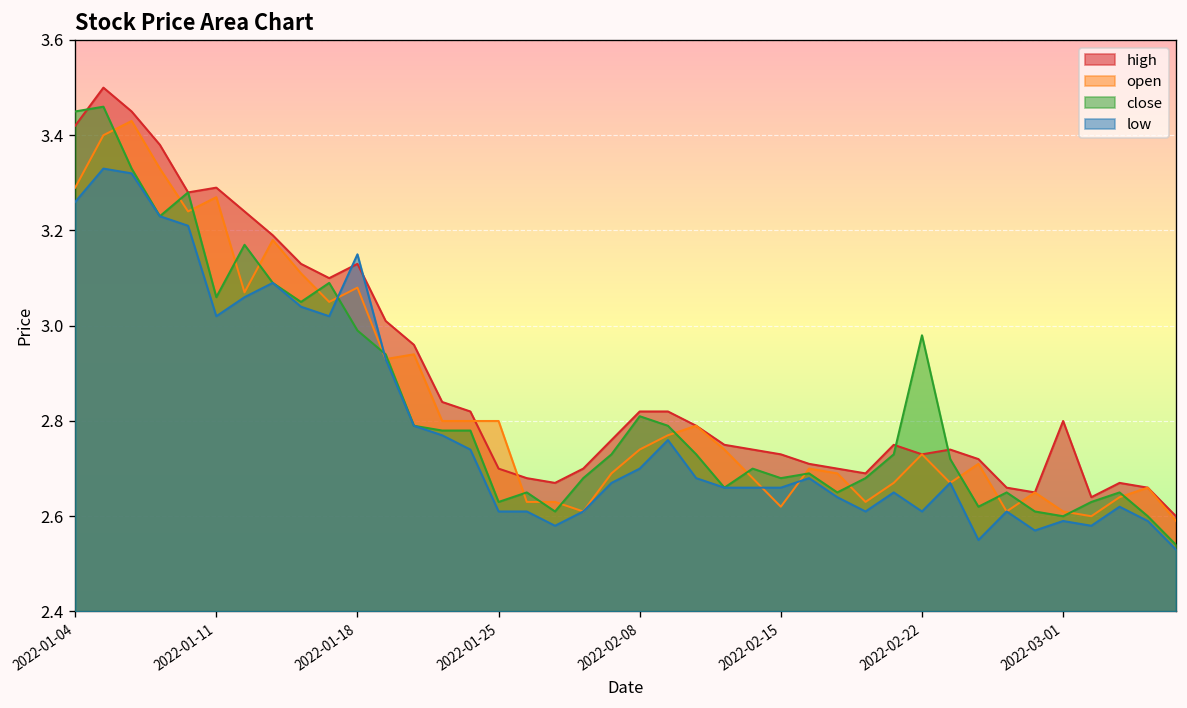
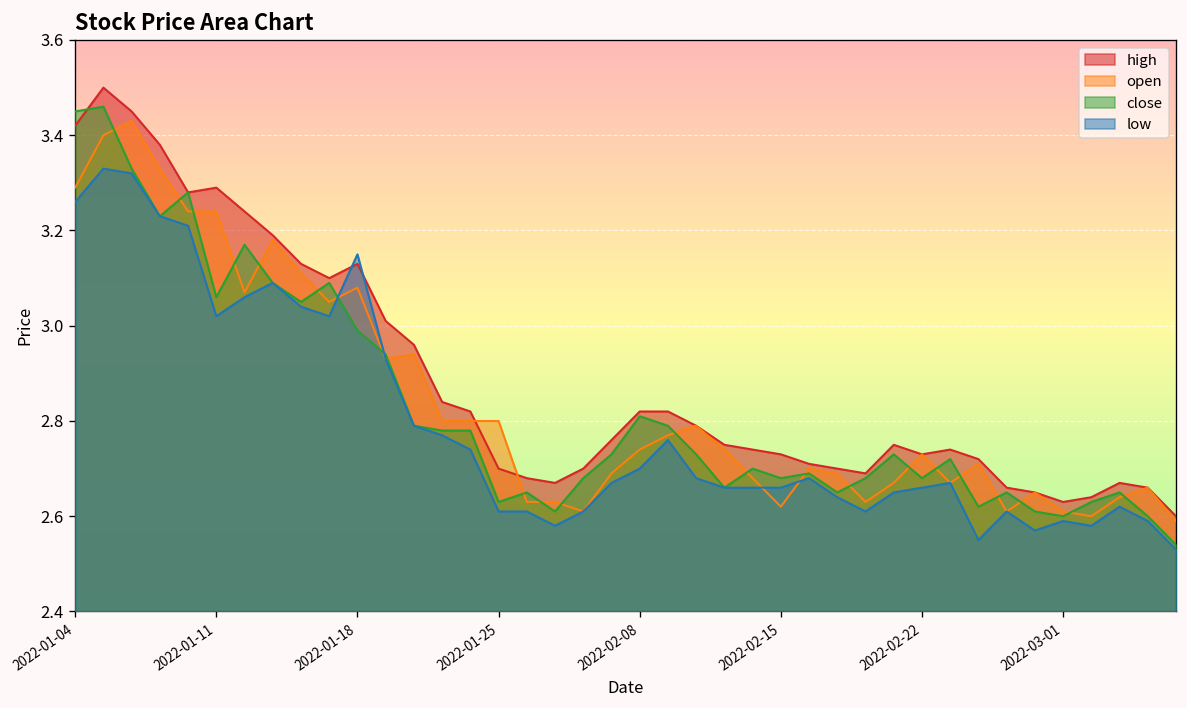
  {
    "high": {
      "2022-01-04": 3.42,
      "2022-01-11": 3.29,
      "2022-01-18": 3.13,
      "2022-01-25": 2.70,
      "2022-02-08": 2.82,
      "2022-02-15": 2.73,
-     "2022-03-01": 2.80
+     "2022-03-01": 2.63
    },
    "open": {
      "2022-01-04": 3.29,
-     "2022-01-11": 3.27,
+     "2022-01-11": 3.24,
      "2022-01-18": 3.08,
      "2022-01-25": 2.80,
      "2022-02-08": 2.74,
      "2022-02-15": 2.62,
      "2022-03-01": 2.61
    },
    "close": {
      "2022-01-04": 3.45,
      "2022-01-11": 3.06,
      "2022-01-18": 2.99,
      "2022-01-25": 2.63,
      "2022-02-08": 2.81,
      "2022-02-15": 2.68,
-     "2022-02-22": 2.98,
+     "2022-02-22": 2.68,
      "2022-03-01": 2.60
    },
    "low": {
      "2022-01-04": 3.26,
      "2022-01-11": 3.02,
      "2022-01-18": 3.15,
      "2022-01-25": 2.61,
      "2022-02-08": 2.70,
      "2022-02-15": 2.66,
-     "2022-02-22": 2.61,
+     "2022-02-22": 2.66,
      "2022-03-01": 2.59
    }
  }
